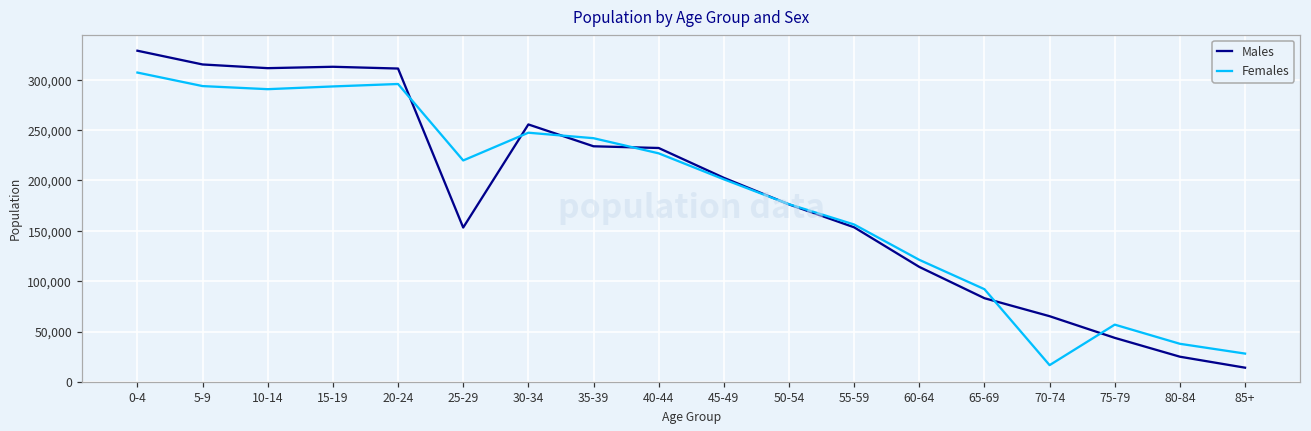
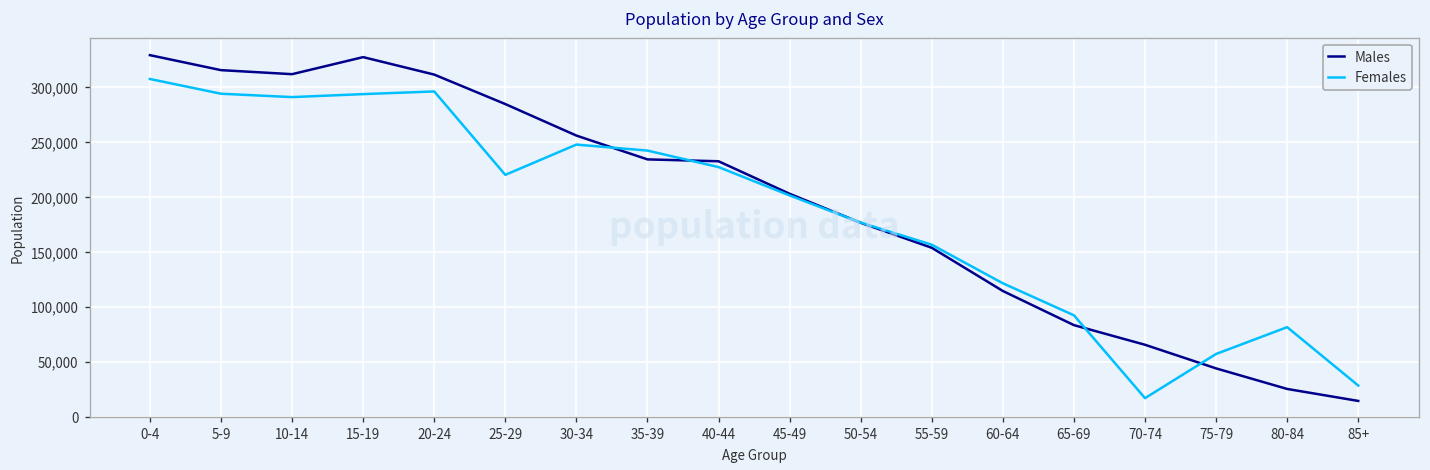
  {
    "Males": {
      "0-4": "330,000",
      "5-9": "320,000",
      "10-14": "310,000",
-     "15-19": "310,000",
+     "15-19": "330,000",
      "20-24": "310,000",
-     "25-29": "150,000",
+     "25-29": "280,000",
      "30-34": "260,000",
      "35-39": "230,000",
      "40-44": "230,000",
      "60-64": "110,000",
      "65-69": "80,000",
      "70-74": "70,000",
      "75-79": "40,000",
      "80-84": "30,000",
      "85+": "10,000"
    },
    "Females": {
      "0-4": "310,000",
      "5-9": "290,000",
      "10-14": "290,000",
      "15-19": "290,000",
      "20-24": "300,000",
      "25-29": "220,000",
      "30-34": "250,000",
      "35-39": "240,000",
      "40-44": "230,000",
      "60-64": "120,000",
      "65-69": "90,000",
      "70-74": "20,000",
      "75-79": "60,000",
-     "80-84": "40,000",
+     "80-84": "80,000",
      "85+": "30,000"
    }
  }
